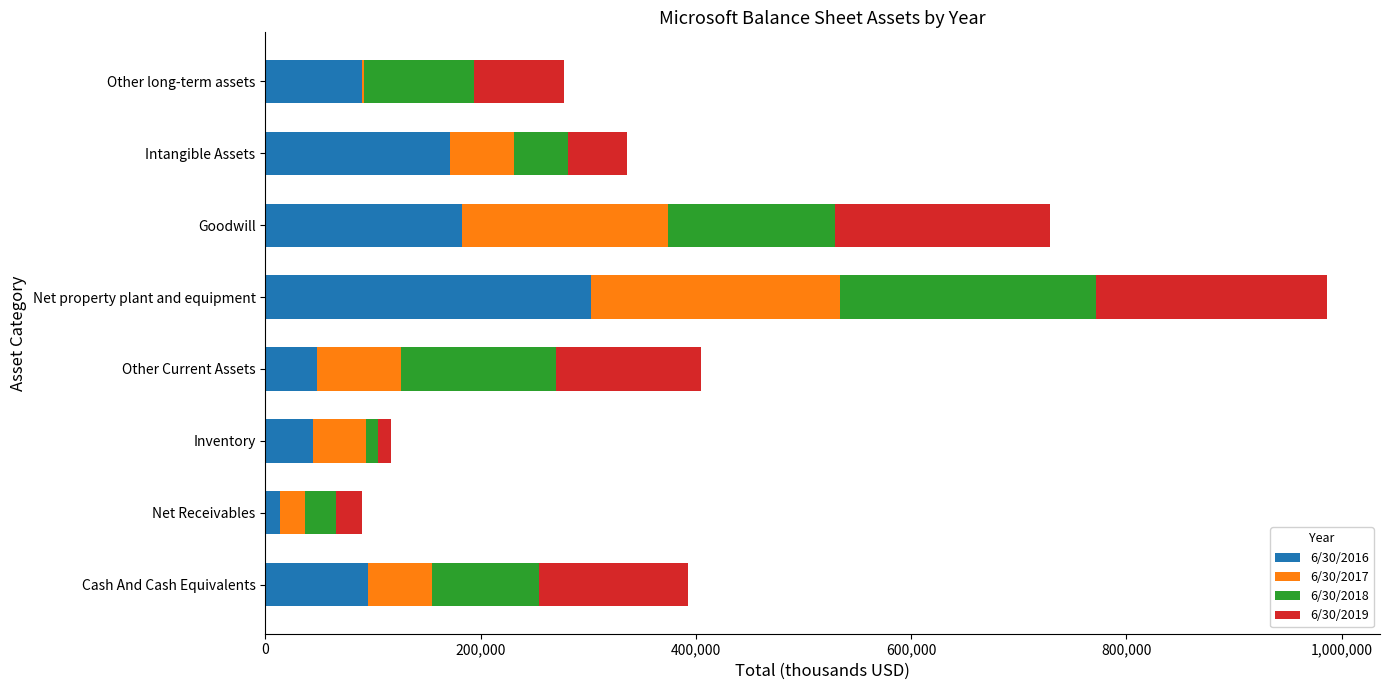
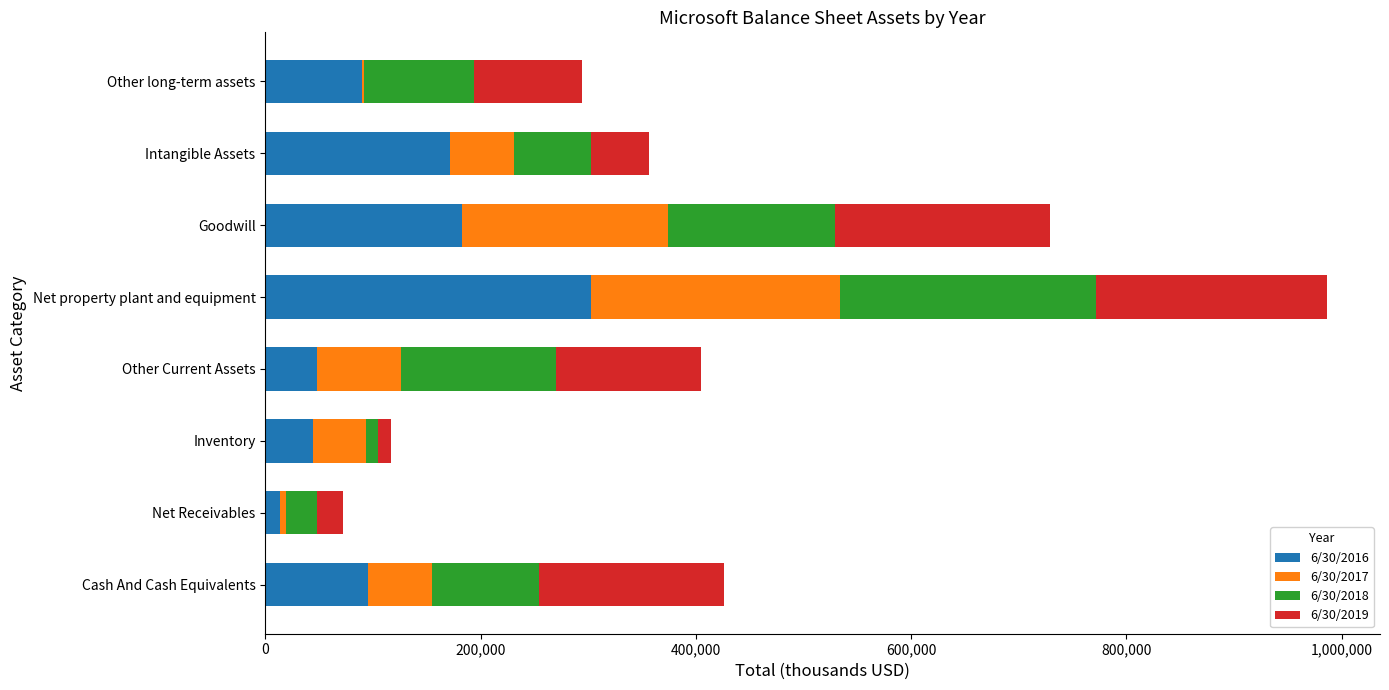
  {
    "6/30/2016": {
      "Other long-term assets": "90,000",
      "Intangible Assets": "171,000",
      "Goodwill": "183,000",
      "Net property plant and equipment": "302,000",
      "Other Current Assets": "48,000",
      "Inventory": "44,000",
      "Net Receivables": "14,000",
      "Cash And Cash Equivalents": "96,000"
    },
    "6/30/2017": {
      "Intangible Assets": "60,000",
      "Goodwill": "191,000",
      "Net property plant and equipment": "232,000",
      "Other Current Assets": "77,000",
      "Inventory": "49,000",
-     "Net Receivables": "23,000",
+     "Net Receivables": "5,000",
      "Cash And Cash Equivalents": "59,000"
    },
    "6/30/2018": {
      "Other long-term assets": "103,000",
-     "Intangible Assets": "51,000",
+     "Intangible Assets": "71,000",
      "Goodwill": "155,000",
      "Net property plant and equipment": "238,000",
      "Other Current Assets": "144,000",
      "Inventory": "11,000",
      "Net Receivables": "29,000",
      "Cash And Cash Equivalents": "100,000"
    },
    "6/30/2019": {
-     "Other long-term assets": "84,000",
+     "Other long-term assets": "100,000",
      "Intangible Assets": "54,000",
      "Goodwill": "200,000",
      "Net property plant and equipment": "214,000",
      "Other Current Assets": "134,000",
      "Inventory": "12,000",
      "Net Receivables": "24,000",
-     "Cash And Cash Equivalents": "138,000"
+     "Cash And Cash Equivalents": "171,000"
    }
  }
